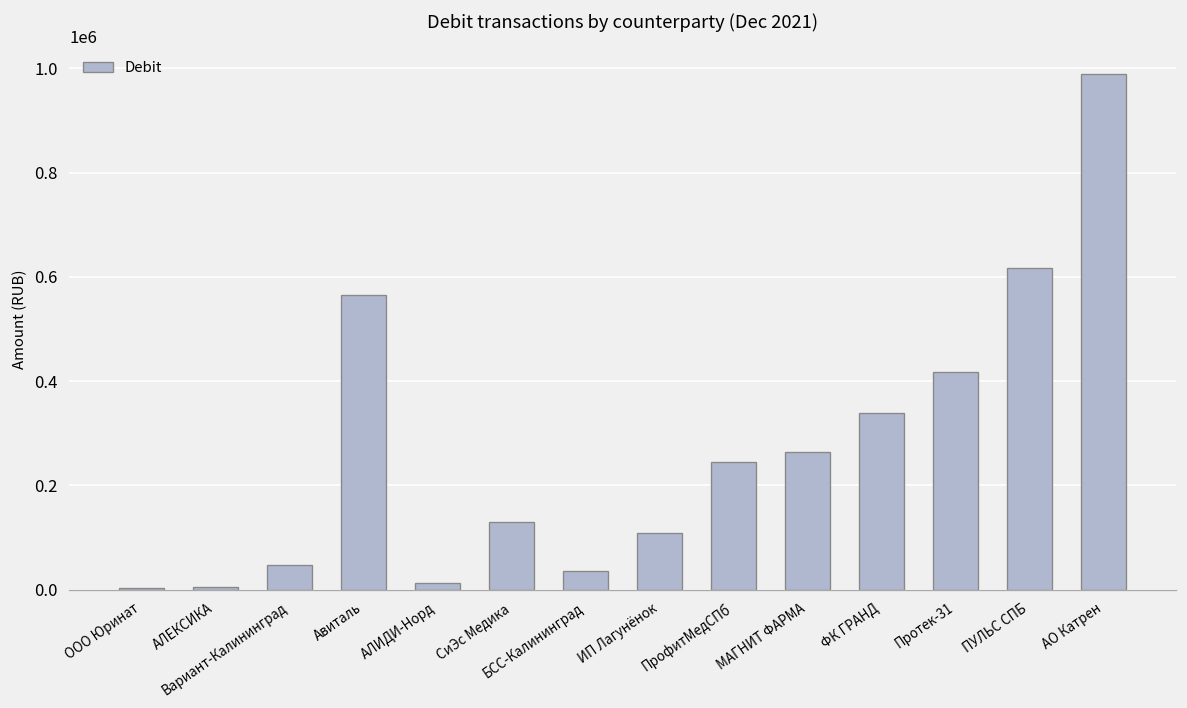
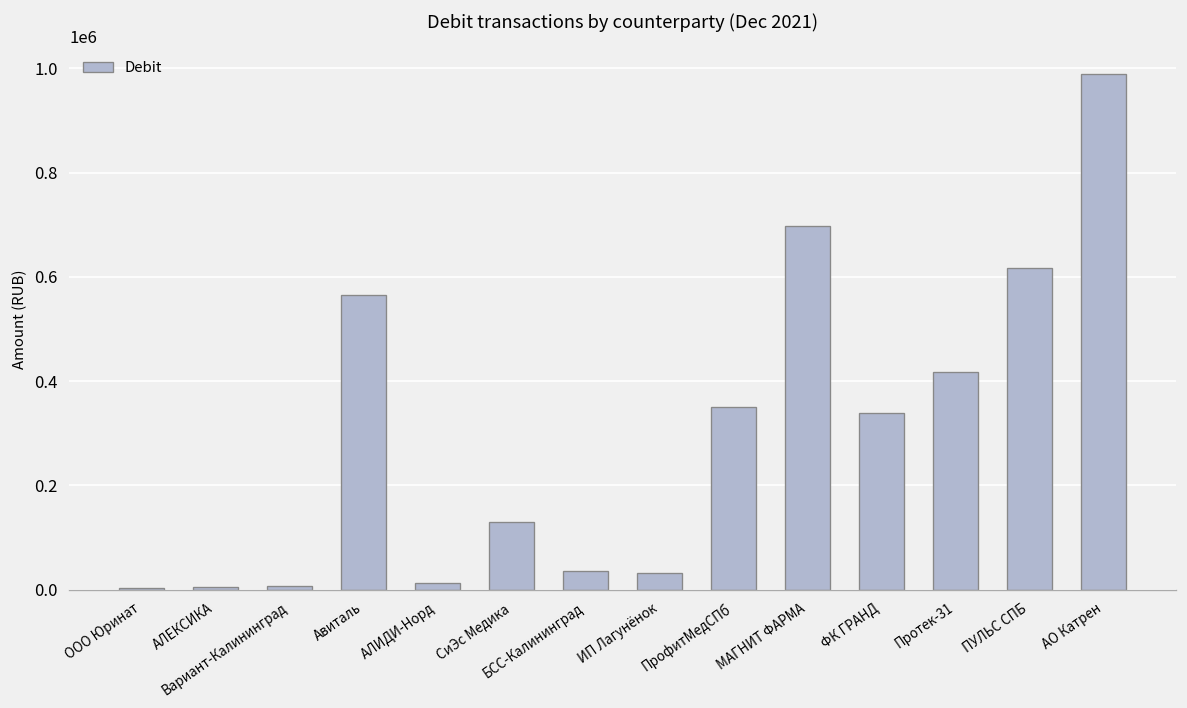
  {
-   "Вариант-Калининград": 50000,
+   "Вариант-Калининград": 10000,
    "Авиталь": 570000,
    "АЛИДИ-Норд": 10000,
    "СиЭс Медика": 130000,
    "БСС-Калининград": 30000,
-   "ИП Лагунёнок": 110000,
-   "ПрофитМедСПб": 250000,
-   "МАГНИТ ФАРМА": 260000,
+   "ИП Лагунёнок": 30000,
+   "ПрофитМедСПб": 350000,
+   "МАГНИТ ФАРМА": 700000,
    "ФК ГРАНД": 340000,
    "Протек-31": 420000,
    "ПУЛЬС СПБ": 620000,
    "АО Катрен": 990000
  }
